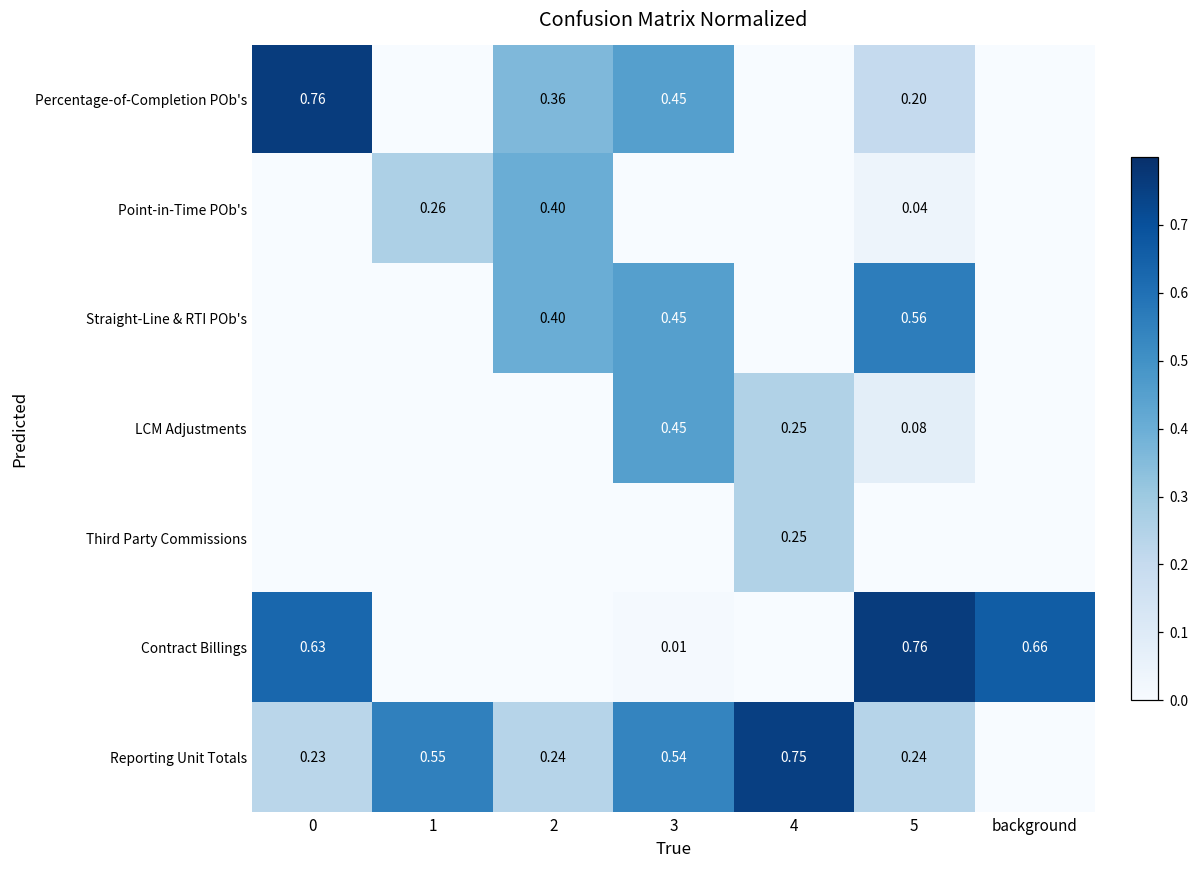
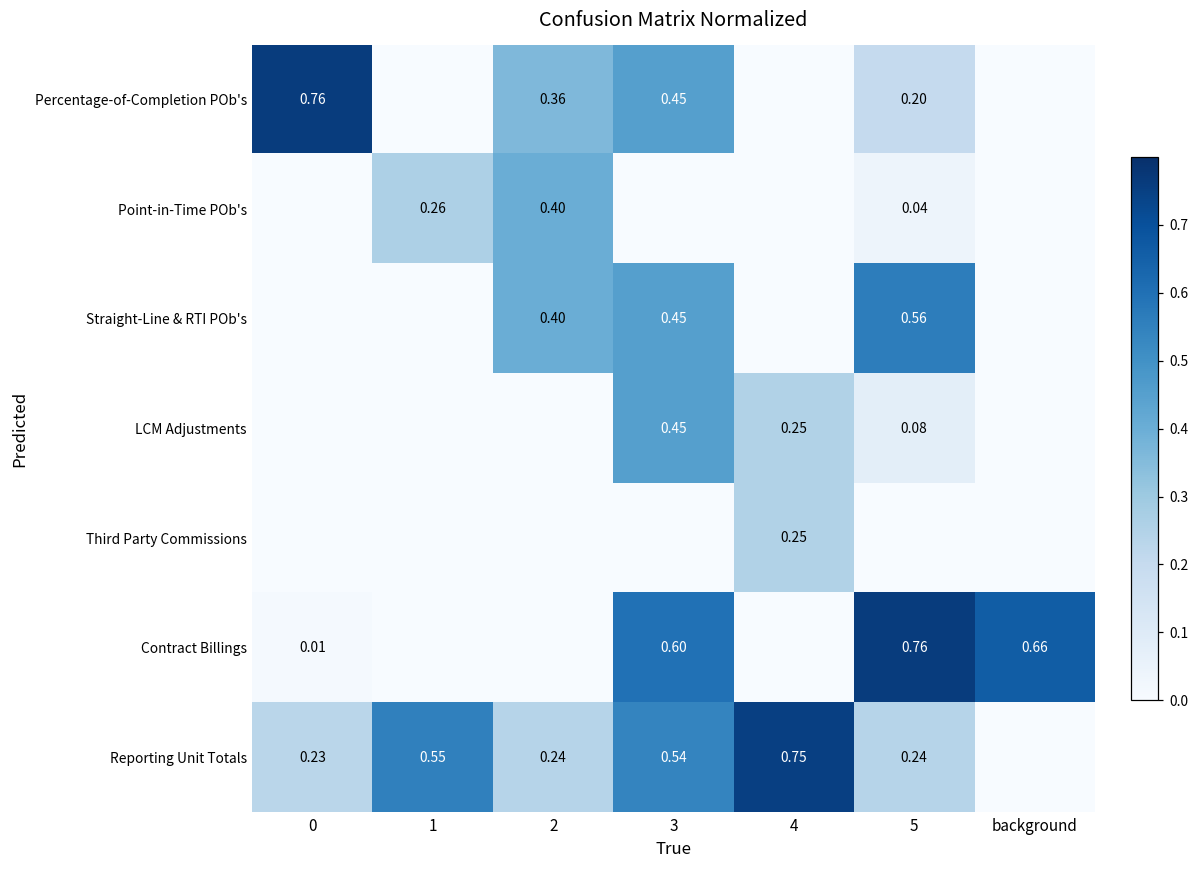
  {
    "Percentage-of-Completion POb's": {
      "0": 0.76,
      "2": 0.36,
      "3": 0.45,
      "5": 0.20
    },
    "Point-in-Time POb's": {
      "1": 0.26,
      "2": 0.40,
      "5": 0.04
    },
    "Straight-Line & RTI POb's": {
      "2": 0.40,
      "3": 0.45,
      "5": 0.56
    },
    "LCM Adjustments": {
      "3": 0.45,
      "4": 0.25,
      "5": 0.08
    },
    "Third Party Commissions": {
      "4": 0.25
    },
    "Contract Billings": {
-     "0": 0.63,
-     "3": 0.01,
+     "0": 0.01,
+     "3": 0.60,
      "5": 0.76,
      "background": 0.66
    },
    "Reporting Unit Totals": {
      "0": 0.23,
      "1": 0.55,
      "2": 0.24,
      "3": 0.54,
      "4": 0.75,
      "5": 0.24
    }
  }
